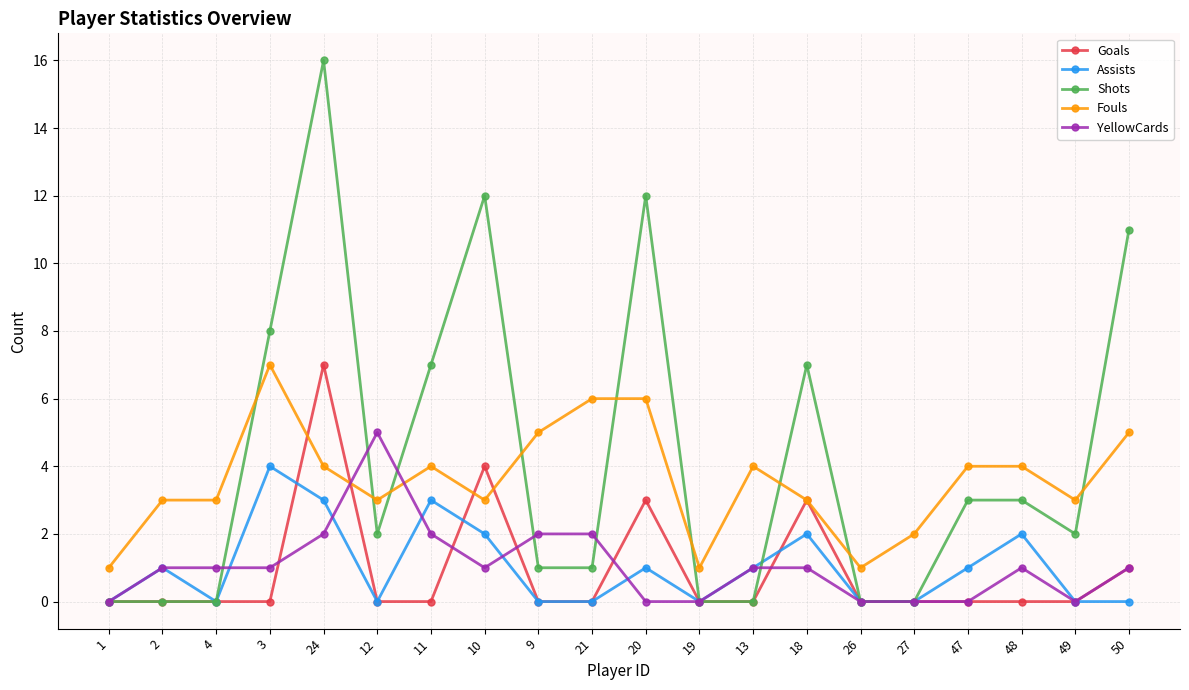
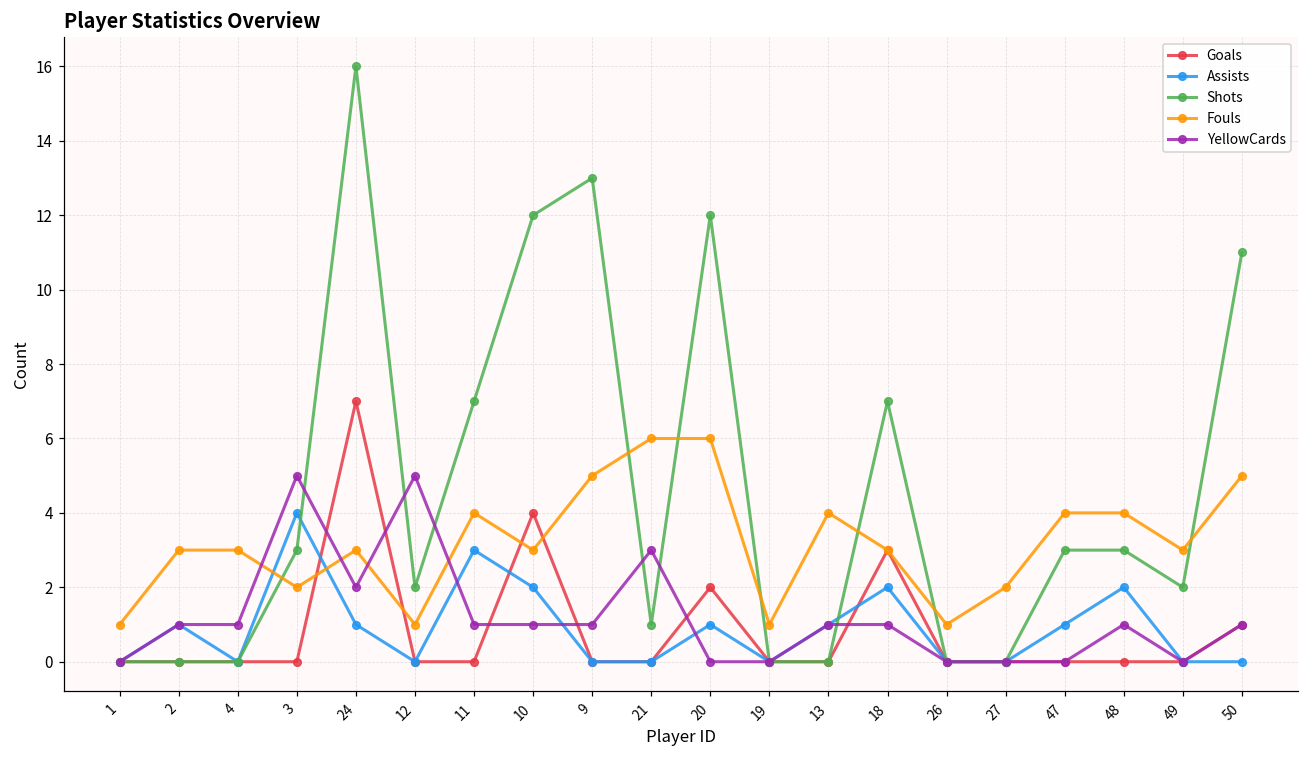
  {
    "Goals": {
      "3": 0,
      "24": 7,
      "11": 0,
      "10": 4,
-     "20": 3,
+     "20": 2,
      "48": 0
    },
    "Assists": {
      "3": 4,
-     "24": 3,
+     "24": 1,
      "11": 3,
      "10": 2,
      "20": 1,
      "18": 2,
      "47": 1,
      "48": 2,
      "50": 0
    },
    "Shots": {
-     "3": 8,
+     "3": 3,
      "24": 16,
      "12": 2,
      "11": 7,
      "10": 12,
-     "9": 1,
+     "9": 13,
      "21": 1,
      "20": 12,
      "18": 7,
      "47": 3,
      "48": 3,
      "49": 2,
      "50": 11
    },
    "Fouls": {
      "1": 1,
      "2": 3,
      "4": 3,
-     "3": 7,
-     "24": 4,
-     "12": 3,
+     "3": 2,
+     "24": 3,
+     "12": 1,
      "11": 4,
      "10": 3,
      "9": 5,
      "21": 6,
      "20": 6,
      "19": 1,
      "13": 4,
      "26": 1,
      "27": 2,
      "47": 4,
      "48": 4,
      "49": 3,
      "50": 5
    },
    "YellowCards": {
      "4": 1,
-     "3": 1,
+     "3": 5,
      "24": 2,
      "12": 5,
-     "11": 2,
+     "11": 1,
      "10": 1,
-     "9": 2,
-     "21": 2,
+     "9": 1,
+     "21": 3,
      "20": 0,
      "18": 1,
      "48": 1
    }
  }
